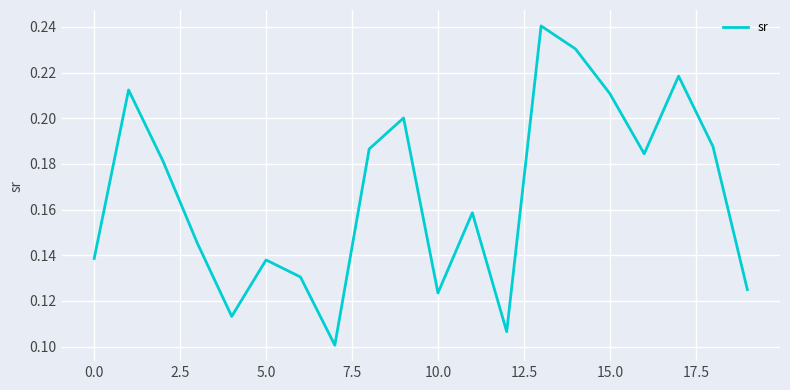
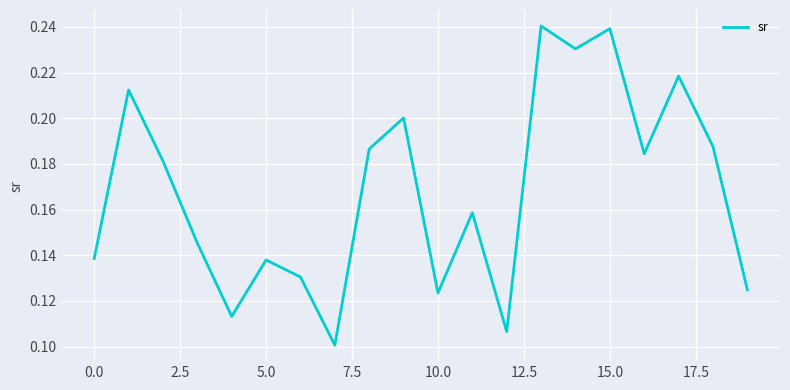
  {
    "0.0": 0.139,
    "5.0": 0.138,
    "10.0": 0.123,
-   "15.0": 0.211
+   "15.0": 0.239
  }
